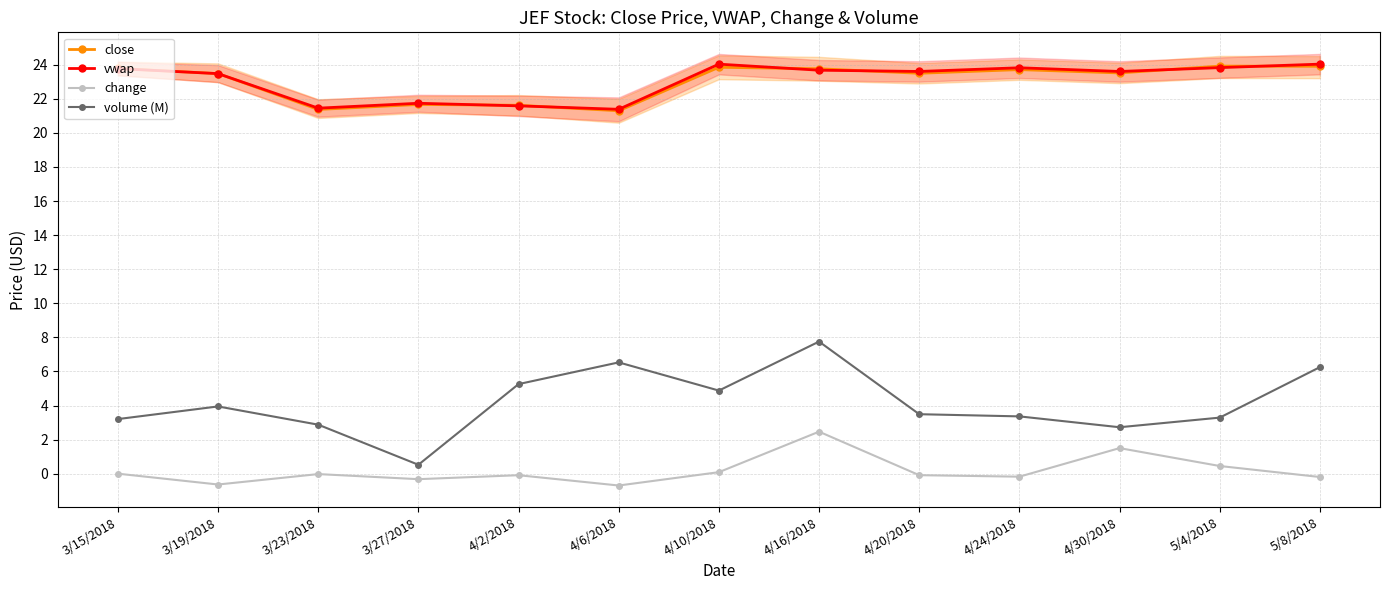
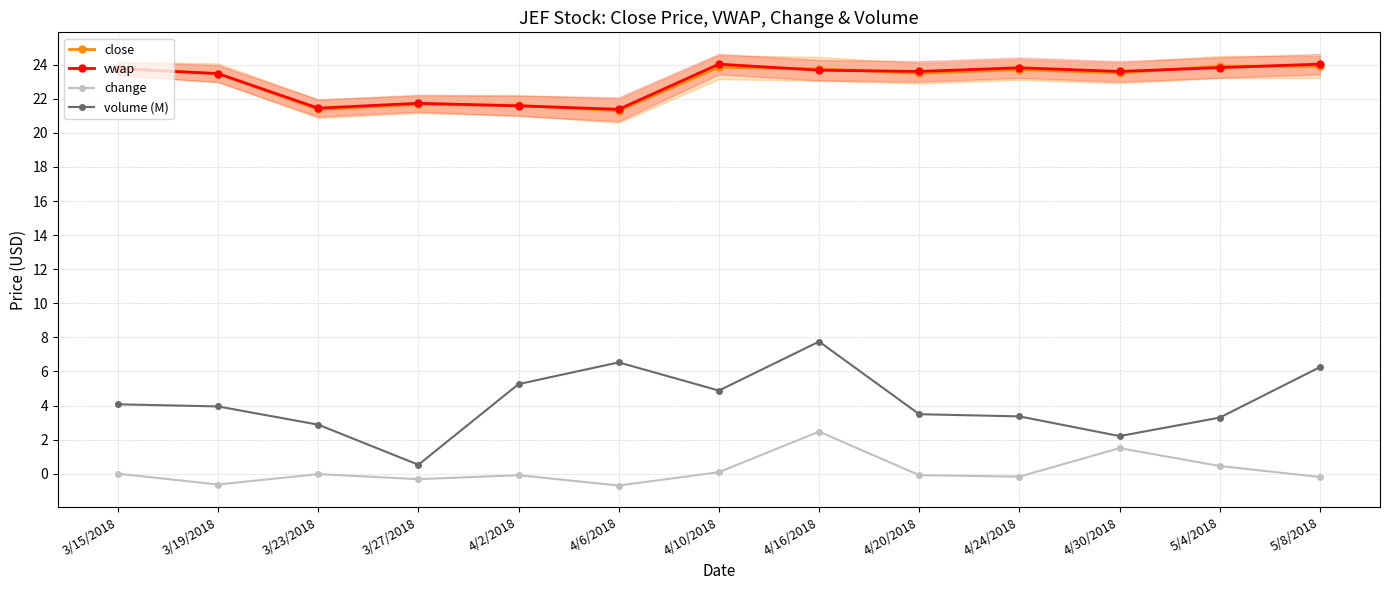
  {
    "change": {
      "3/15/2018": 0.0,
      "3/19/2018": -0.6,
      "3/23/2018": 0.0,
      "3/27/2018": -0.3,
      "4/2/2018": -0.1,
      "4/6/2018": -0.7,
      "4/10/2018": 0.1,
      "4/16/2018": 2.5,
      "4/20/2018": -0.1,
      "4/24/2018": -0.2,
      "4/30/2018": 1.5,
      "5/4/2018": 0.5,
      "5/8/2018": -0.2
    },
    "volume (M)": {
-     "3/15/2018": 3.2,
+     "3/15/2018": 4.1,
      "3/19/2018": 3.9,
      "3/23/2018": 2.9,
      "3/27/2018": 0.5,
      "4/2/2018": 5.3,
      "4/6/2018": 6.5,
      "4/10/2018": 4.9,
      "4/16/2018": 7.8,
      "4/20/2018": 3.5,
      "4/24/2018": 3.4,
-     "4/30/2018": 2.7,
+     "4/30/2018": 2.2,
      "5/4/2018": 3.3,
      "5/8/2018": 6.3
    }
  }
